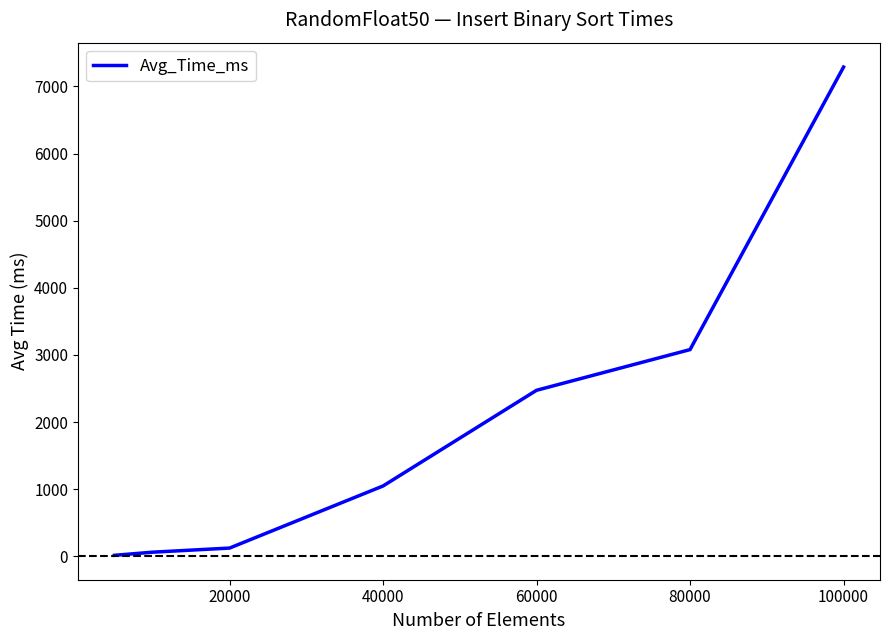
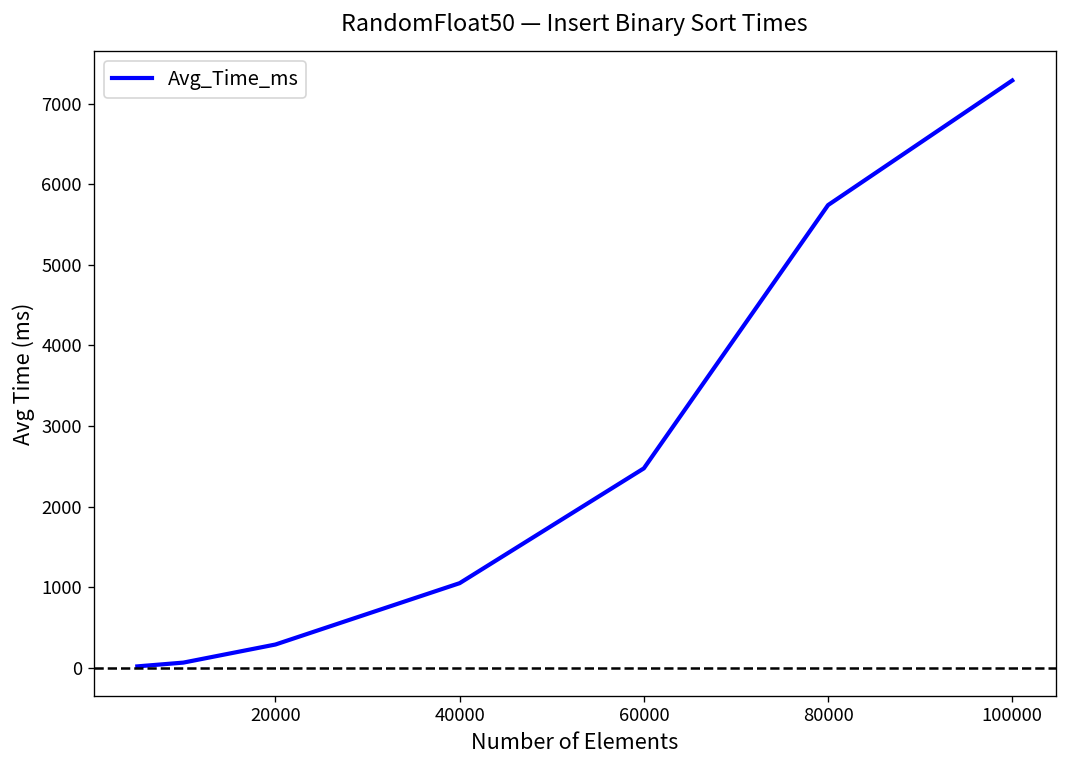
  {
-   "20000": 100,
+   "20000": 300,
    "40000": 1000,
    "60000": 2500,
-   "80000": 3100,
+   "80000": 5700,
    "100000": 7300
  }
